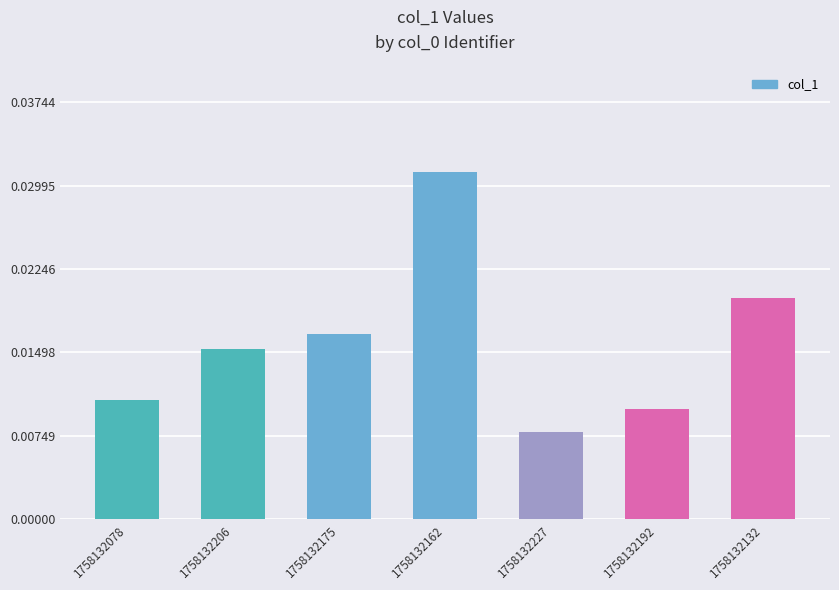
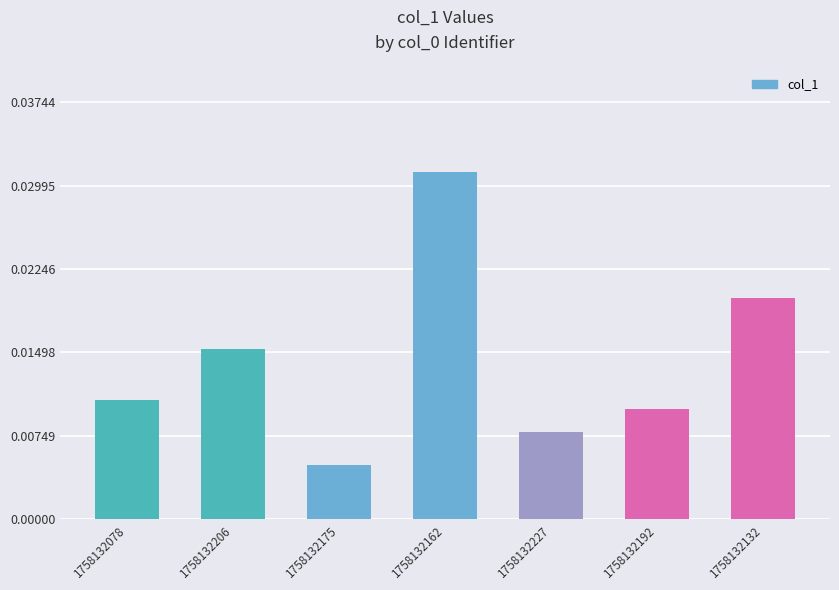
  {
    "1758132078": 0.0107,
    "1758132206": 0.0153,
-   "1758132175": 0.0166,
+   "1758132175": 0.0049,
    "1758132162": 0.0312,
    "1758132227": 0.0078,
    "1758132192": 0.0099,
    "1758132132": 0.0199
  }
